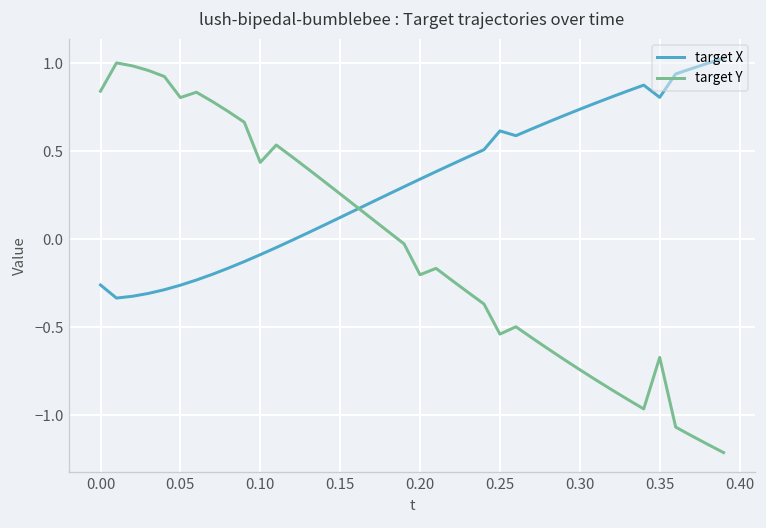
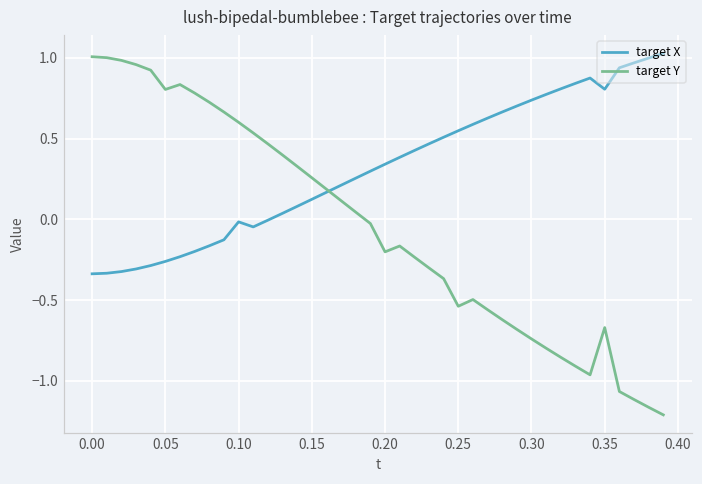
  {
    "target X": {
-     "0.00": -0.26,
+     "0.00": -0.34,
      "0.05": -0.26,
-     "0.10": -0.09,
+     "0.10": -0.02,
      "0.15": 0.12,
      "0.20": 0.34,
-     "0.25": 0.62,
+     "0.25": 0.55,
      "0.30": 0.74,
      "0.35": 0.81
    },
    "target Y": {
-     "0.00": 0.84,
+     "0.00": 1.01,
      "0.05": 0.80,
-     "0.10": 0.44,
+     "0.10": 0.60,
      "0.15": 0.26,
      "0.20": -0.20,
      "0.25": -0.54,
      "0.30": -0.74,
      "0.35": -0.67
    }
  }
